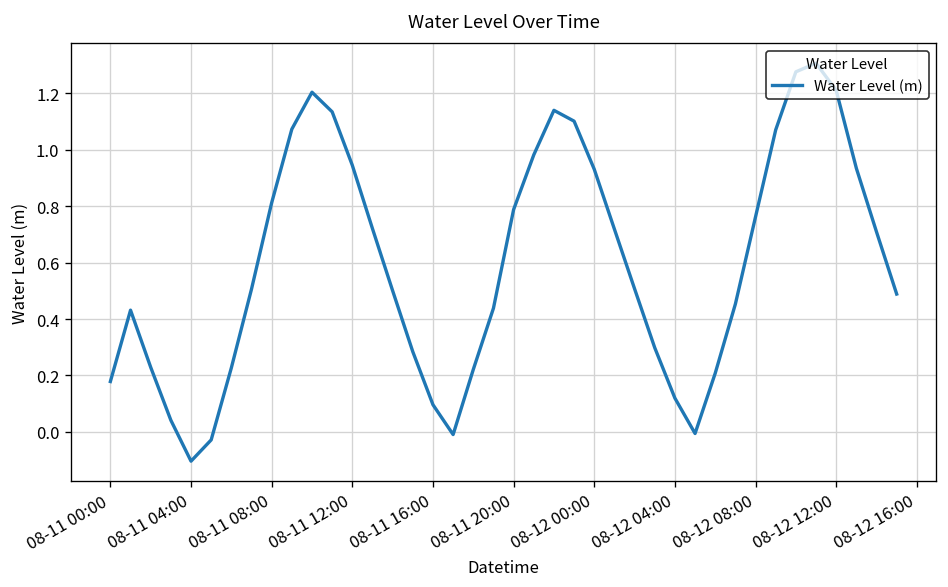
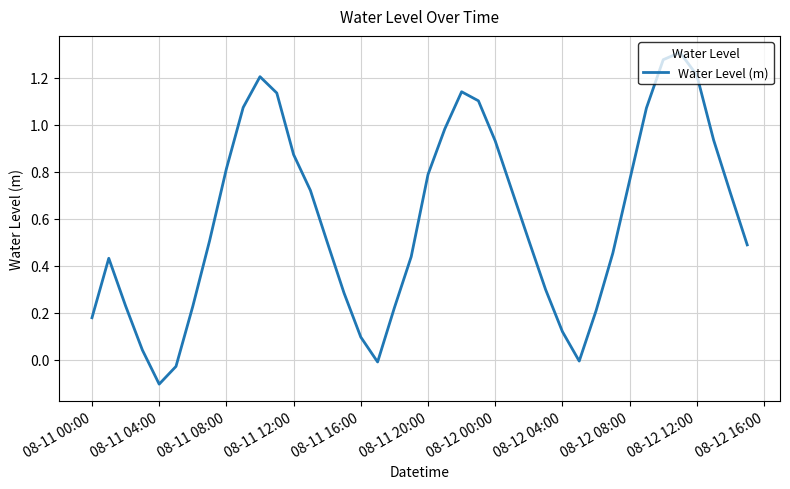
  {
    "08-11 00:00": 0.18,
    "08-11 04:00": -0.10,
    "08-11 08:00": 0.81,
-   "08-11 12:00": 0.95,
+   "08-11 12:00": 0.87,
    "08-11 16:00": 0.10,
    "08-11 20:00": 0.79,
    "08-12 00:00": 0.93,
    "08-12 04:00": 0.12,
    "08-12 08:00": 0.76
  }
